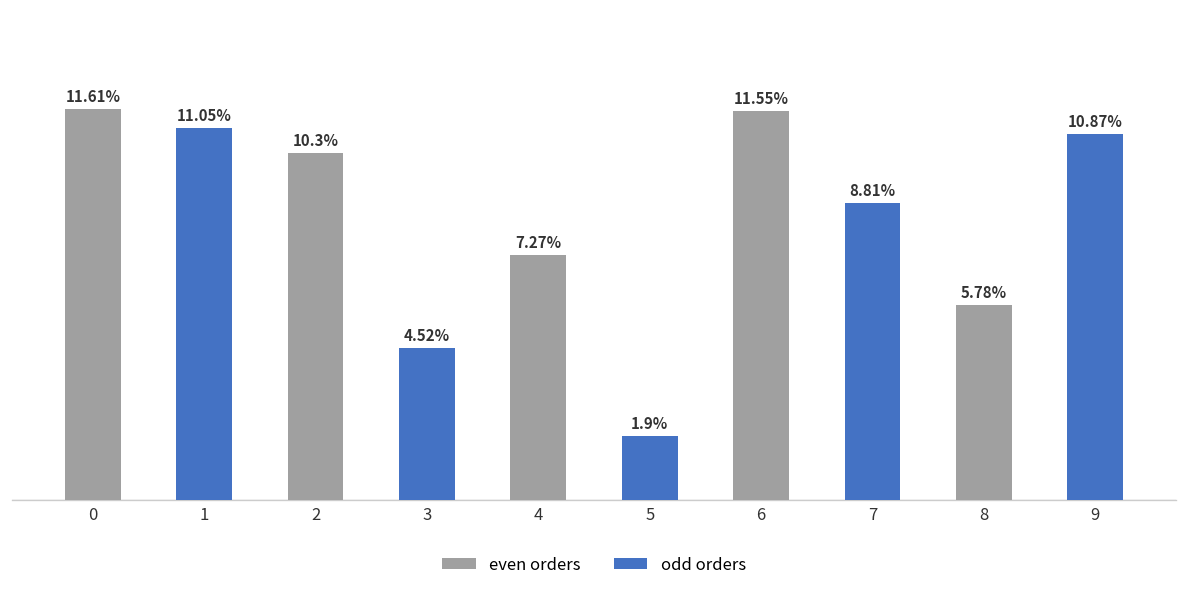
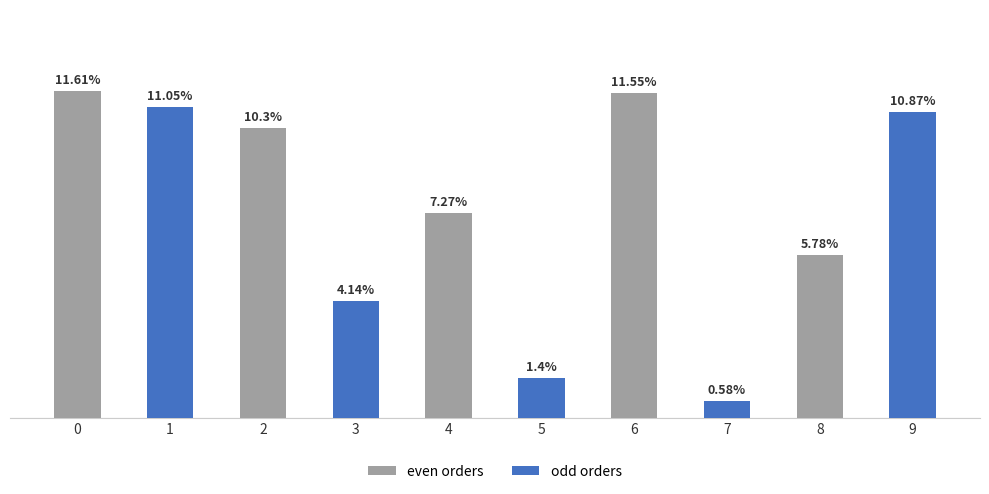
  {
    "0": "11.61%",
    "1": "11.05%",
    "2": "10.3%",
-   "3": "4.52%",
+   "3": "4.14%",
    "4": "7.27%",
-   "5": "1.9%",
+   "5": "1.4%",
    "6": "11.55%",
-   "7": "8.81%",
+   "7": "0.58%",
    "8": "5.78%",
    "9": "10.87%"
  }
